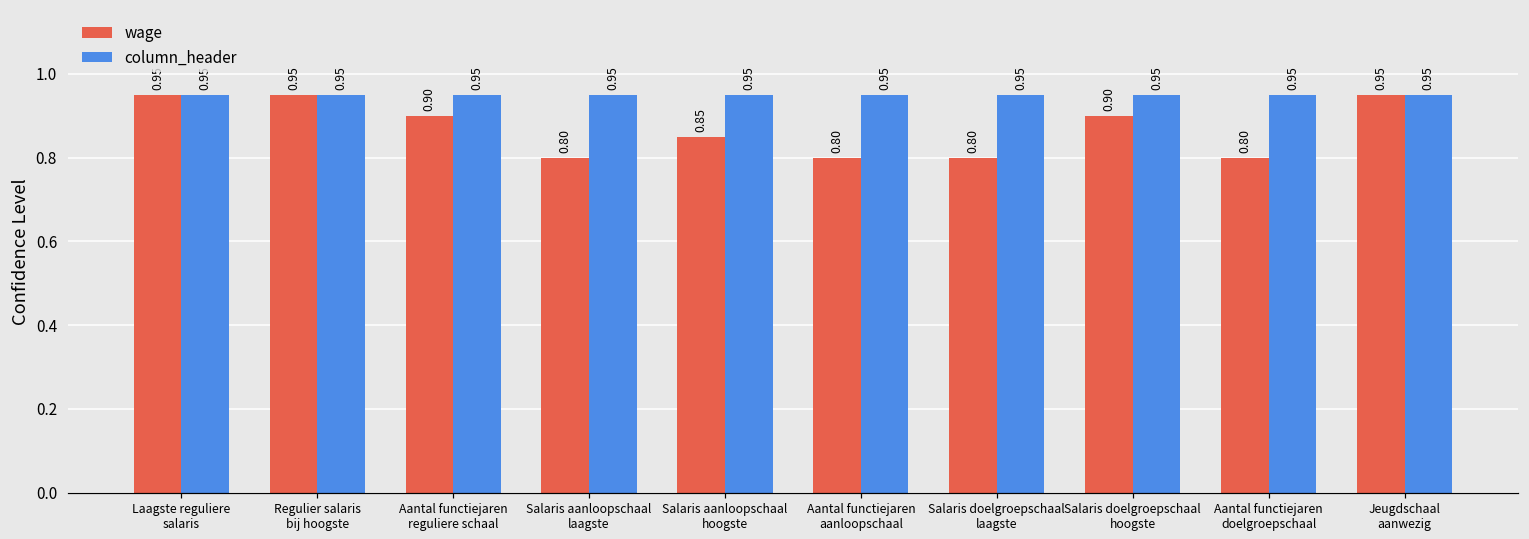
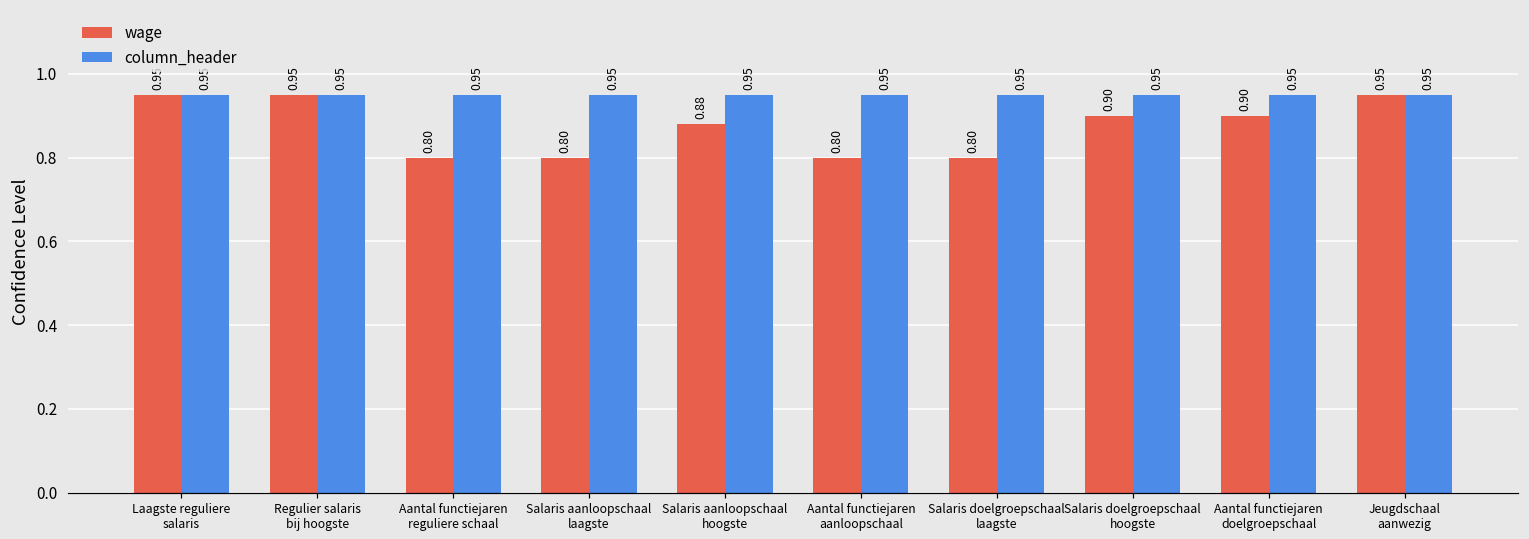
  {
    "wage": {
      "Regulier salaris bij hoogste": 0.95,
-     "Aantal functiejaren reguliere schaal": 0.90,
+     "Aantal functiejaren reguliere schaal": 0.80,
      "Salaris aanloopschaal laagste": 0.80,
-     "Salaris aanloopschaal hoogste": 0.85,
+     "Salaris aanloopschaal hoogste": 0.88,
      "Aantal functiejaren aanloopschaal": 0.80,
      "Salaris doelgroepschaal laagste": 0.80,
      "Salaris doelgroepschaal hoogste": 0.90,
-     "Aantal functiejaren doelgroepschaal": 0.80,
+     "Aantal functiejaren doelgroepschaal": 0.90,
      "Jeugdschaal aanwezig": 0.95
    },
    "column_header": {
      "Regulier salaris bij hoogste": 0.95,
      "Aantal functiejaren reguliere schaal": 0.95,
      "Salaris aanloopschaal laagste": 0.95,
      "Salaris aanloopschaal hoogste": 0.95,
      "Aantal functiejaren aanloopschaal": 0.95,
      "Salaris doelgroepschaal laagste": 0.95,
      "Salaris doelgroepschaal hoogste": 0.95,
      "Aantal functiejaren doelgroepschaal": 0.95,
      "Jeugdschaal aanwezig": 0.95
    }
  }
